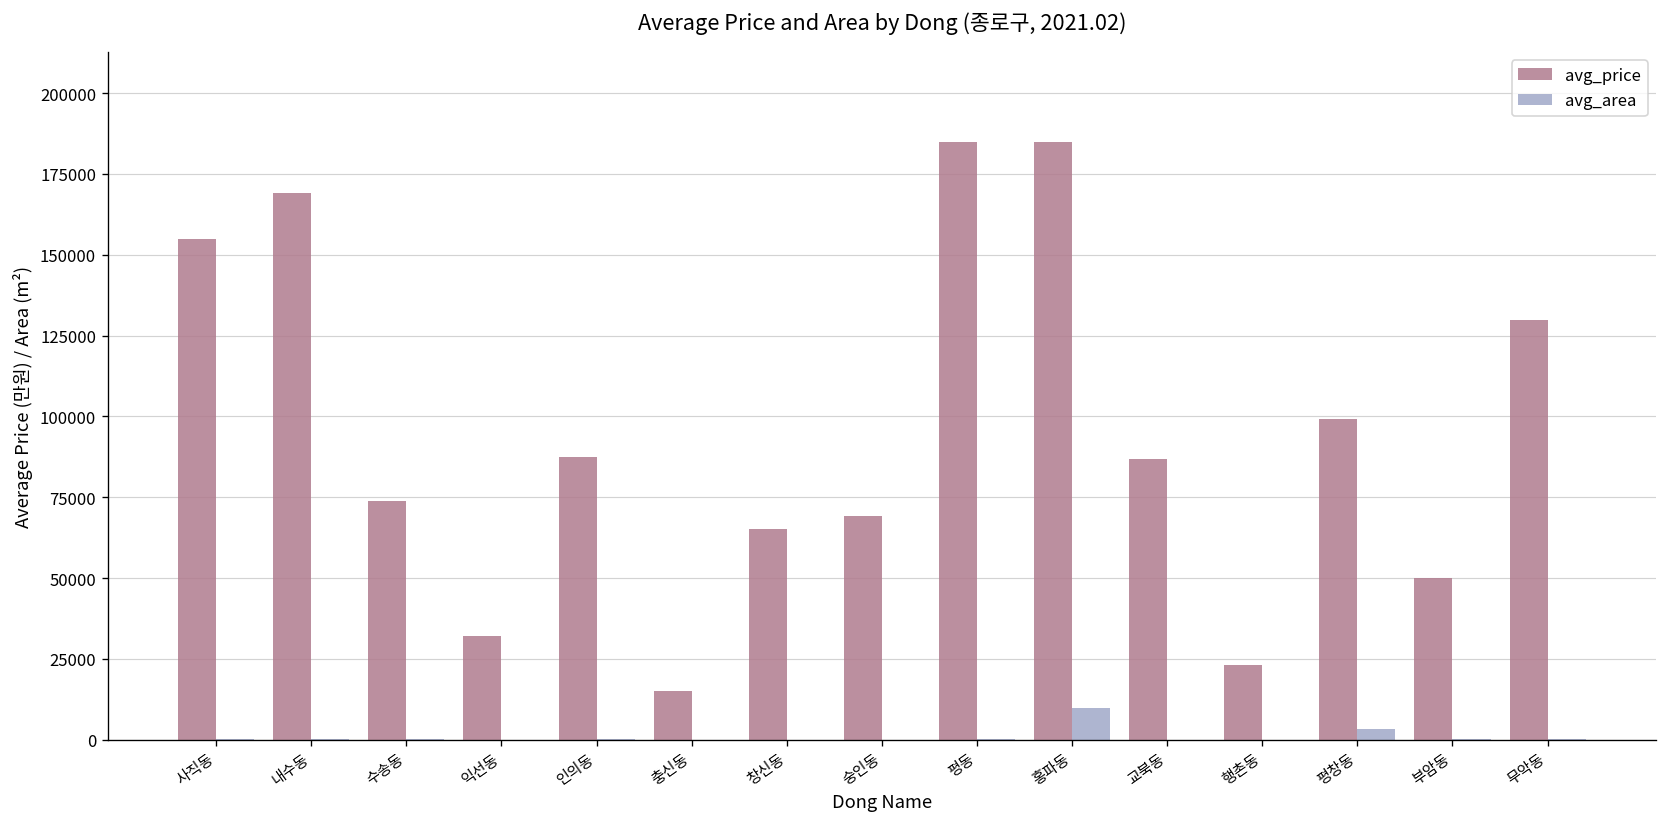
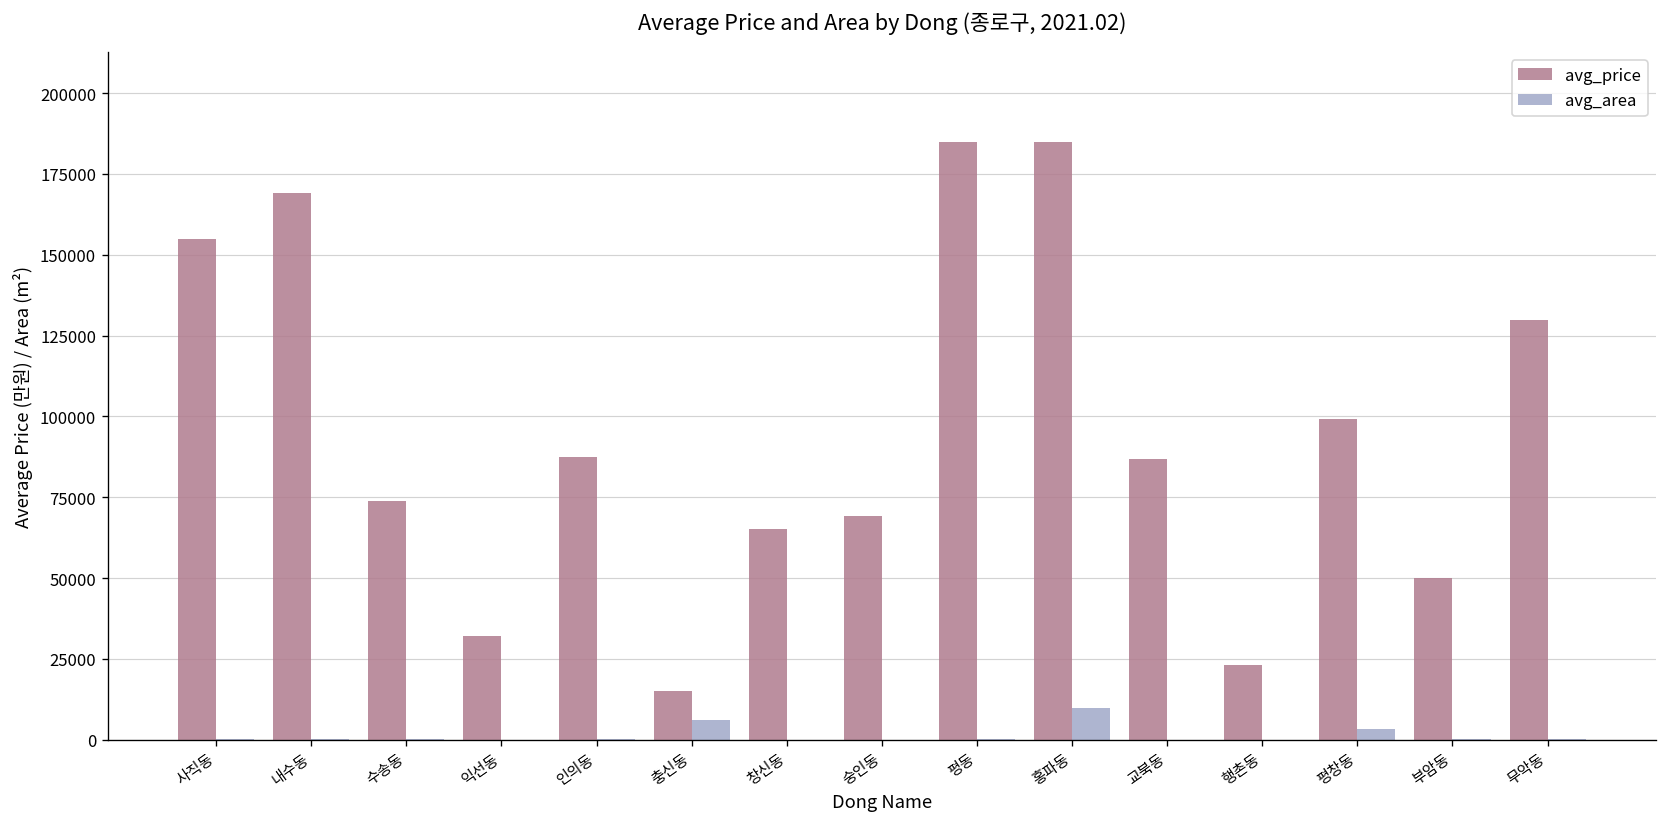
  {
    "avg_price": {
      "사직동": 155000,
      "내수동": 169000,
      "수송동": 74000,
      "익선동": 32000,
      "인의동": 88000,
      "충신동": 15000,
      "창신동": 65000,
      "숭인동": 69000,
      "평동": 185000,
      "홍파동": 185000,
      "교북동": 87000,
      "행촌동": 23000,
      "평창동": 99000,
      "부암동": 50000,
      "무악동": 130000
    },
    "avg_area": {
-     "충신동": 0,
+     "충신동": 6000,
      "홍파동": 10000,
      "평창동": 3000
    }
  }
